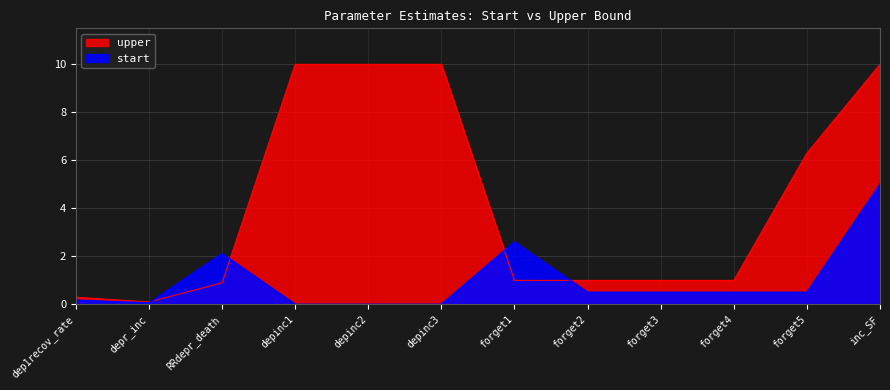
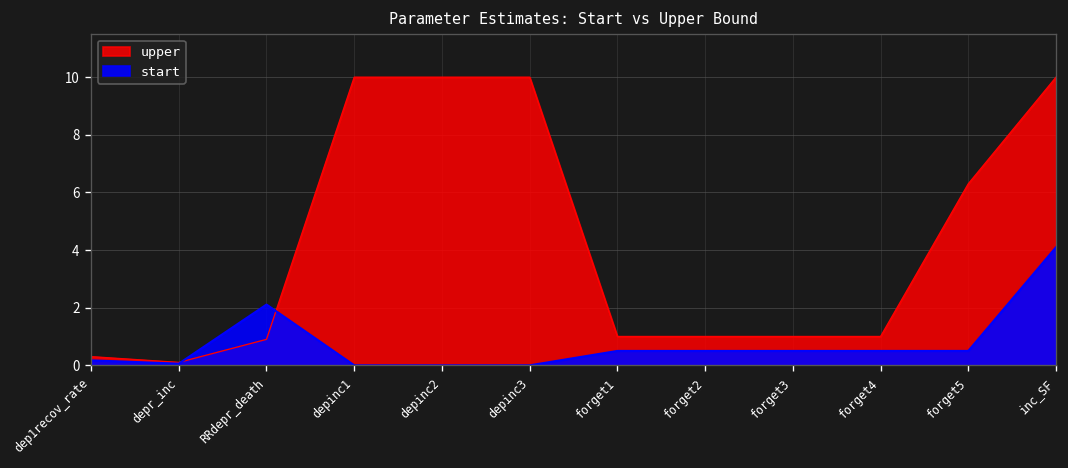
  {
    "upper": {
      "dep1recov_rate": 0.3,
      "RRdepr_death": 0.9,
      "depinc1": 10.0,
      "depinc2": 10.0,
      "depinc3": 10.0,
      "forget1": 1.0,
      "forget2": 1.0,
      "forget3": 1.0,
      "forget4": 1.0,
      "forget5": 6.3,
      "inc_SF": 10.0
    },
    "start": {
      "dep1recov_rate": 0.2,
      "RRdepr_death": 2.1,
      "depinc1": 0.0,
      "depinc2": 0.0,
      "depinc3": 0.0,
-     "forget1": 2.6,
+     "forget1": 0.5,
      "forget2": 0.5,
      "forget3": 0.5,
      "forget4": 0.5,
      "forget5": 0.5,
-     "inc_SF": 5.0
+     "inc_SF": 4.1
    }
  }
